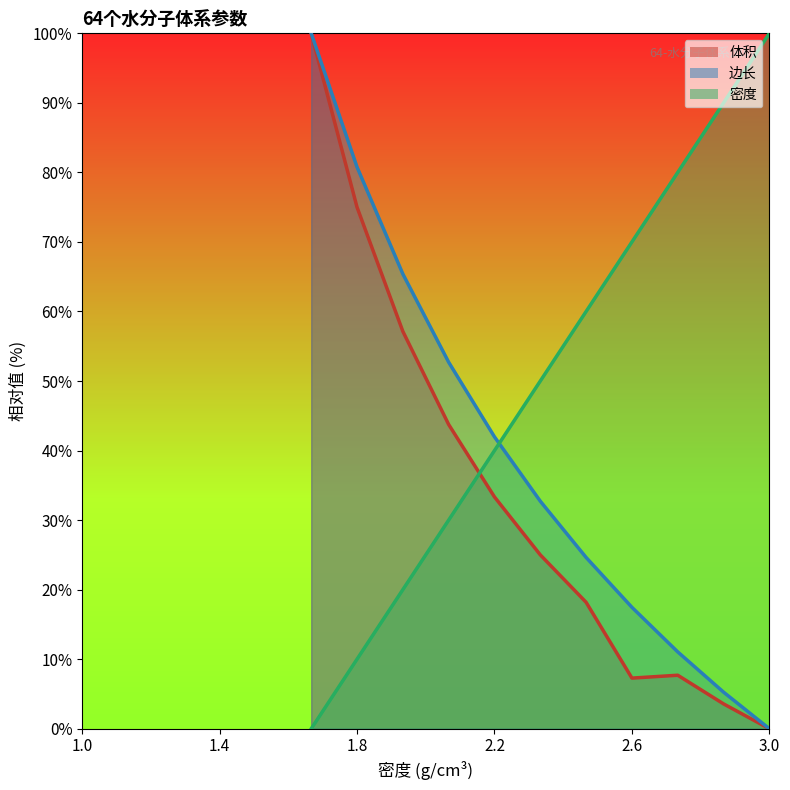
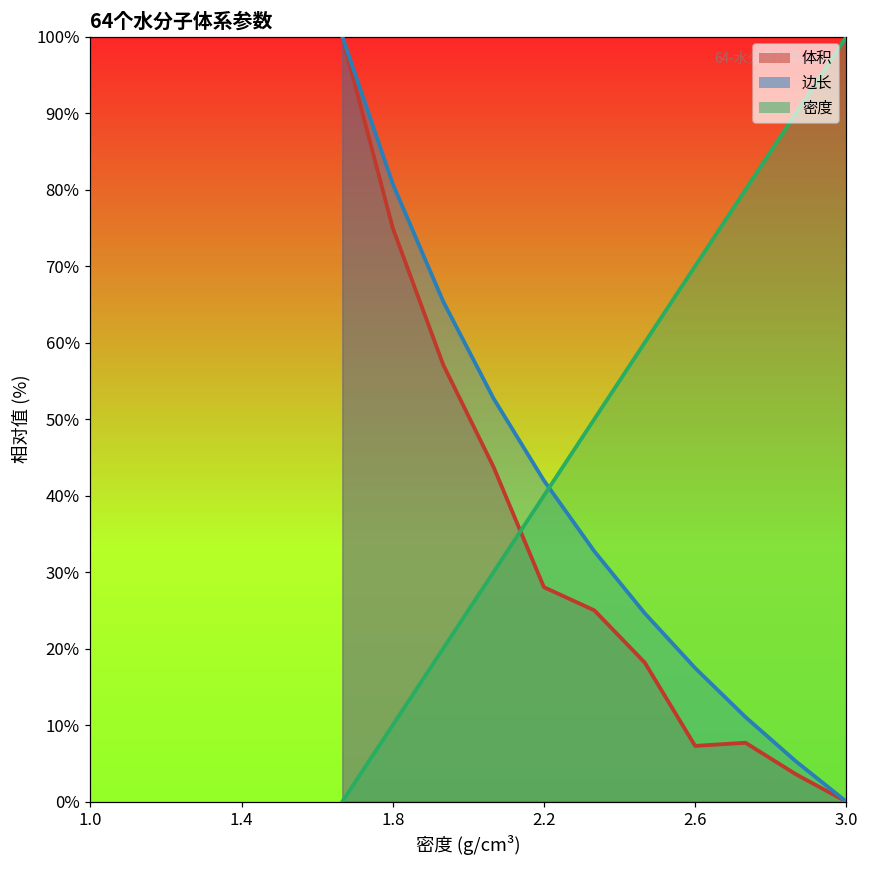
  {
    "体积": {
      "1.8": "75%",
-     "2.2": "33%",
+     "2.2": "28%",
      "2.6": "7%"
    }
  }
